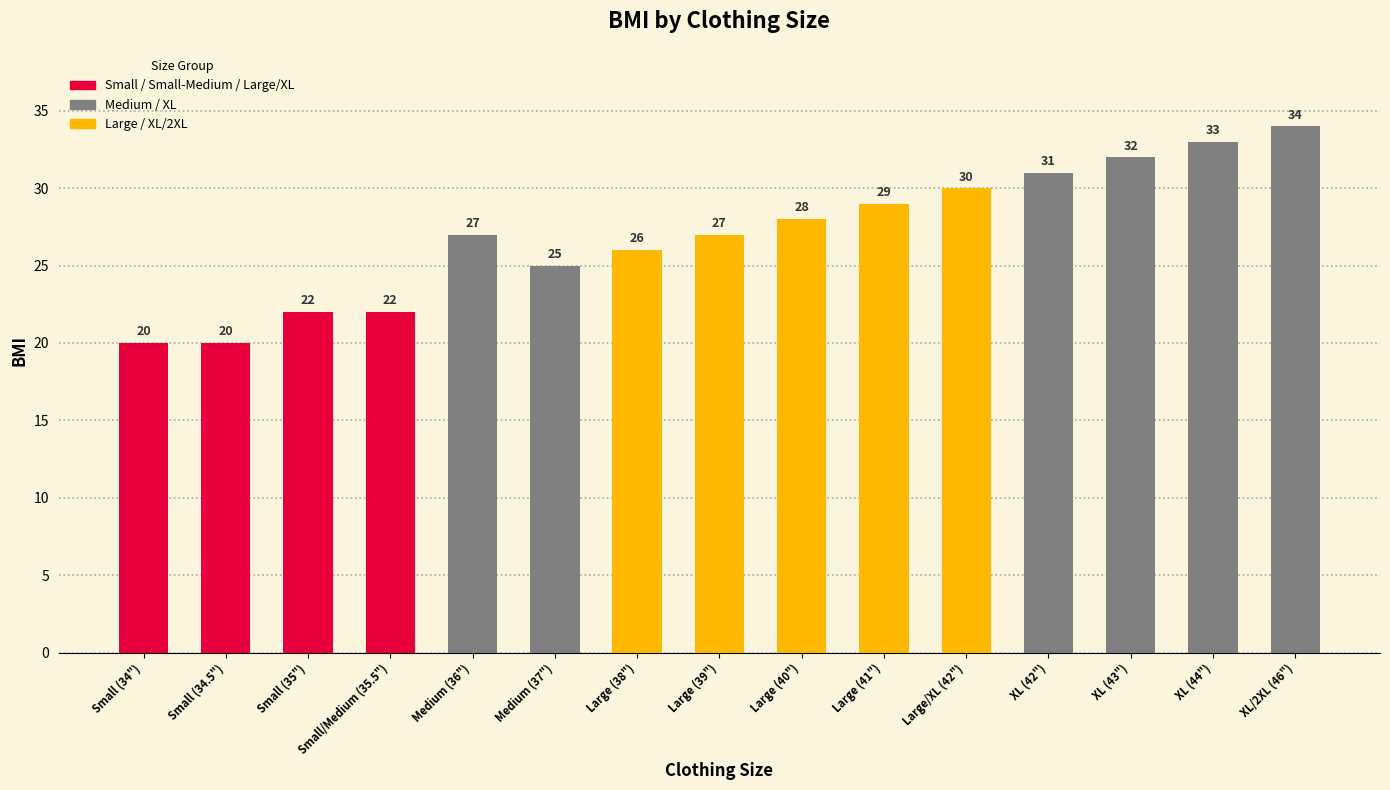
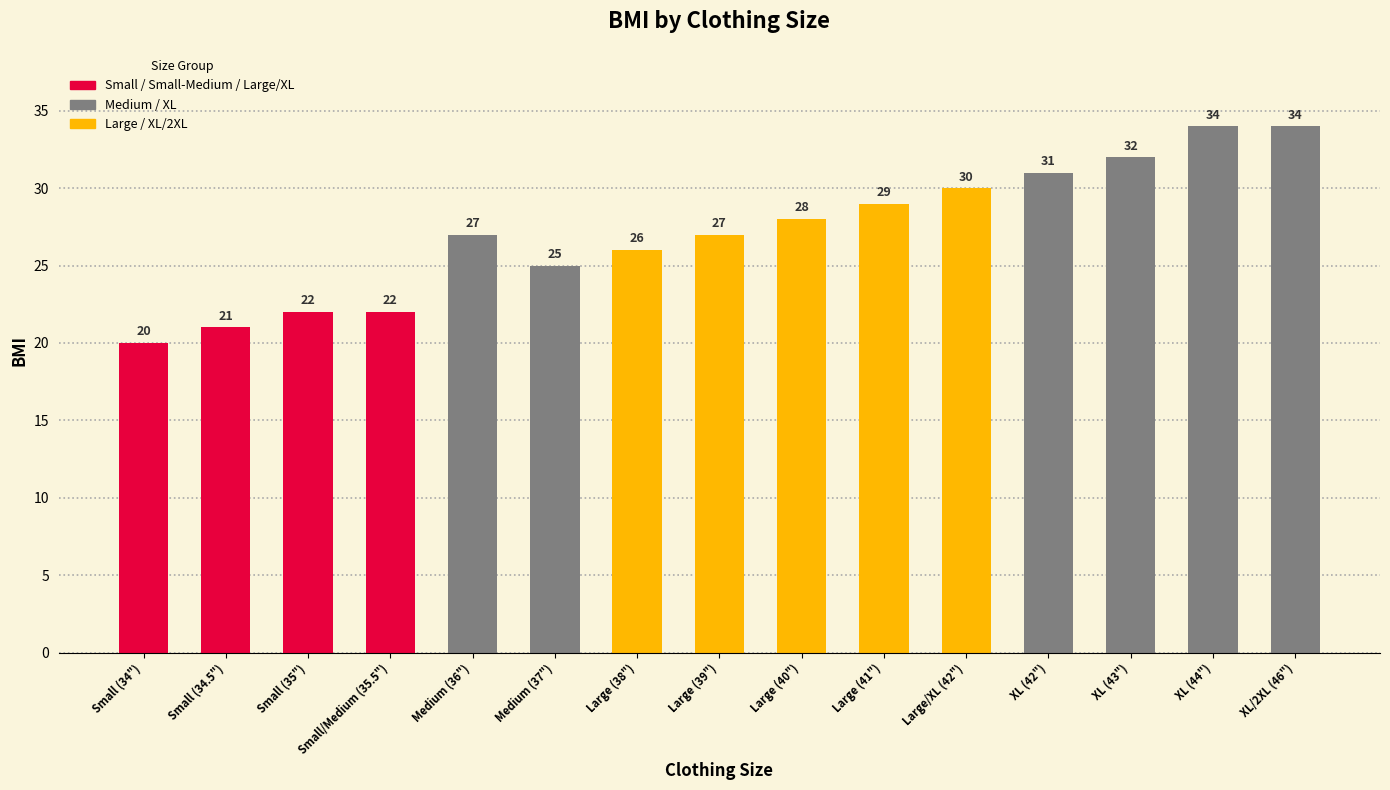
  {
    "Small (34\")": 20,
-   "Small (34.5\")": 20,
+   "Small (34.5\")": 21,
    "Small (35\")": 22,
    "Small/Medium (35.5\")": 22,
    "Medium (36\")": 27,
    "Medium (37\")": 25,
    "Large (38\")": 26,
    "Large (39\")": 27,
    "Large (40\")": 28,
    "Large (41\")": 29,
    "Large/XL (42\")": 30,
    "XL (42\")": 31,
    "XL (43\")": 32,
-   "XL (44\")": 33,
+   "XL (44\")": 34,
    "XL/2XL (46\")": 34
  }
